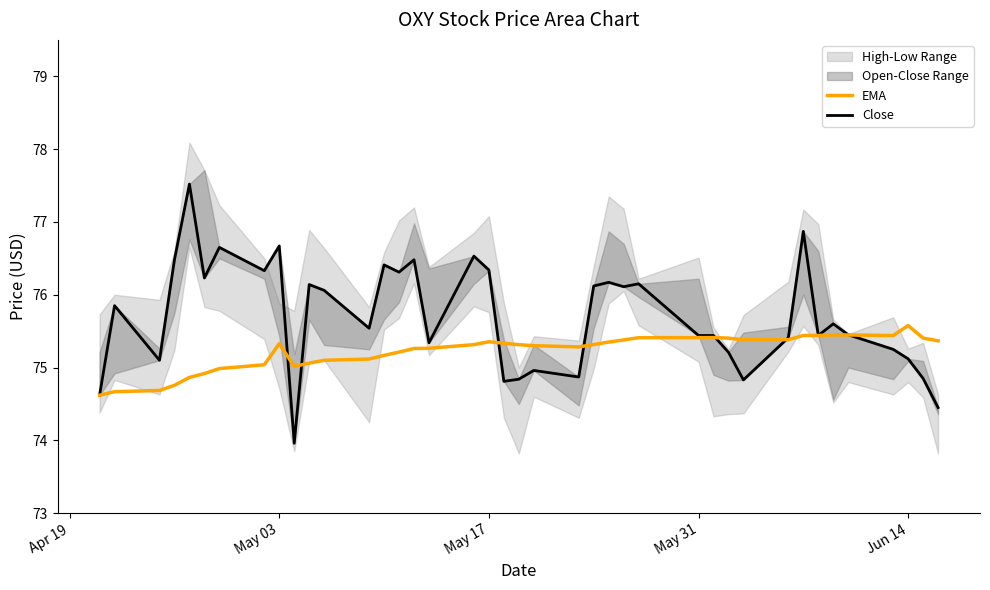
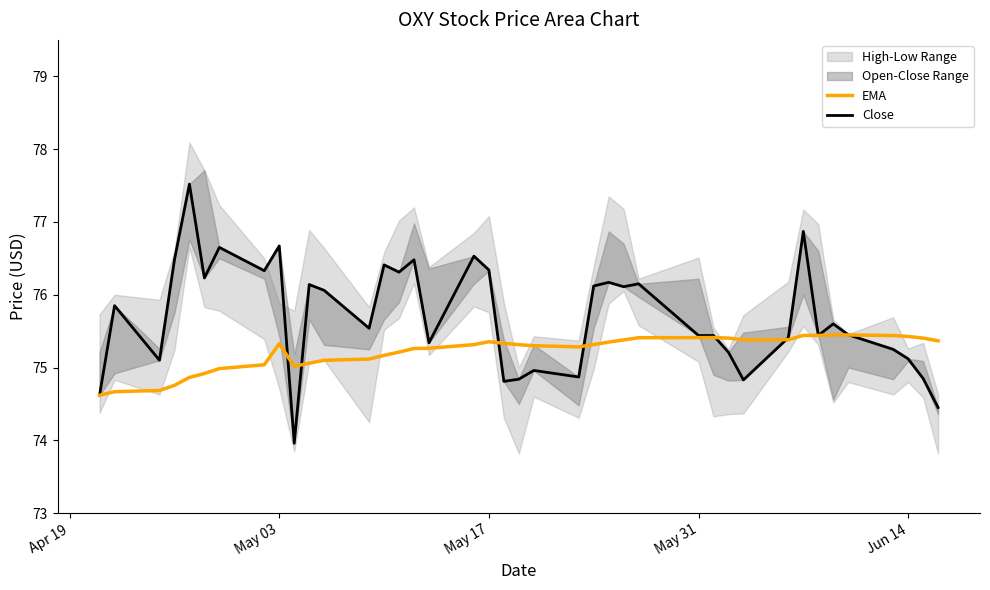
  {
    "EMA": {
      "May 03": 75.3,
      "May 17": 75.4,
-     "Jun 14": 75.6
+     "Jun 14": 75.4
    }
  }
